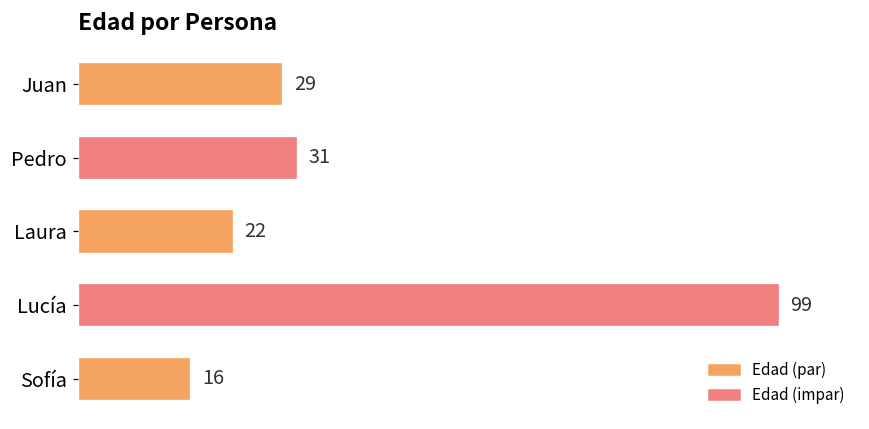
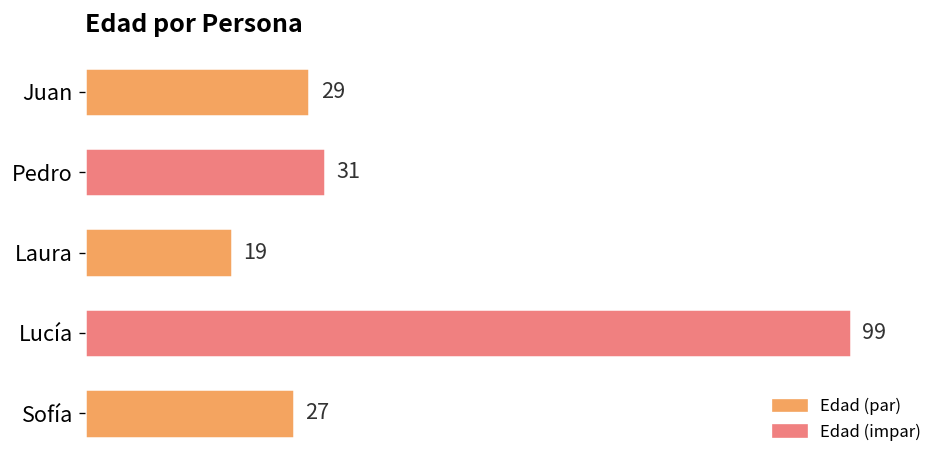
  {
    "Juan": 29,
    "Pedro": 31,
-   "Laura": 22,
+   "Laura": 19,
    "Lucía": 99,
-   "Sofía": 16
+   "Sofía": 27
  }
